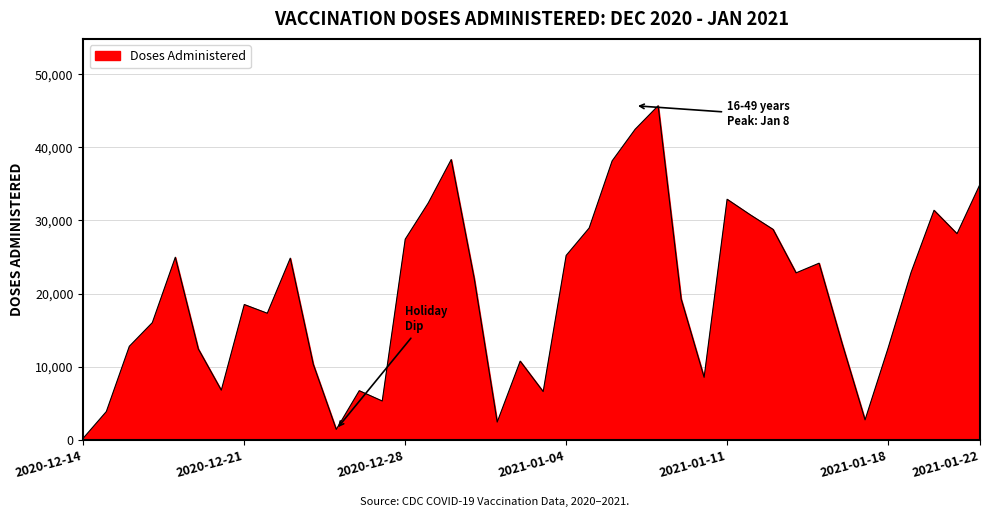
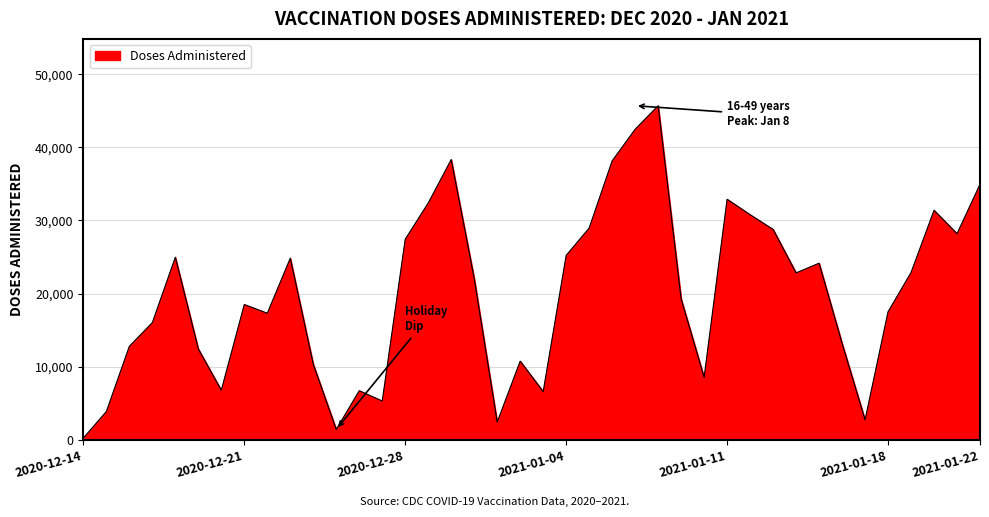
  {
    "2020-12-14": "0",
    "2020-12-21": "19,000",
    "2020-12-28": "27,000",
    "2021-01-04": "25,000",
    "2021-01-11": "33,000",
-   "2021-01-18": "13,000",
+   "2021-01-18": "18,000",
    "2021-01-22": "35,000"
  }
